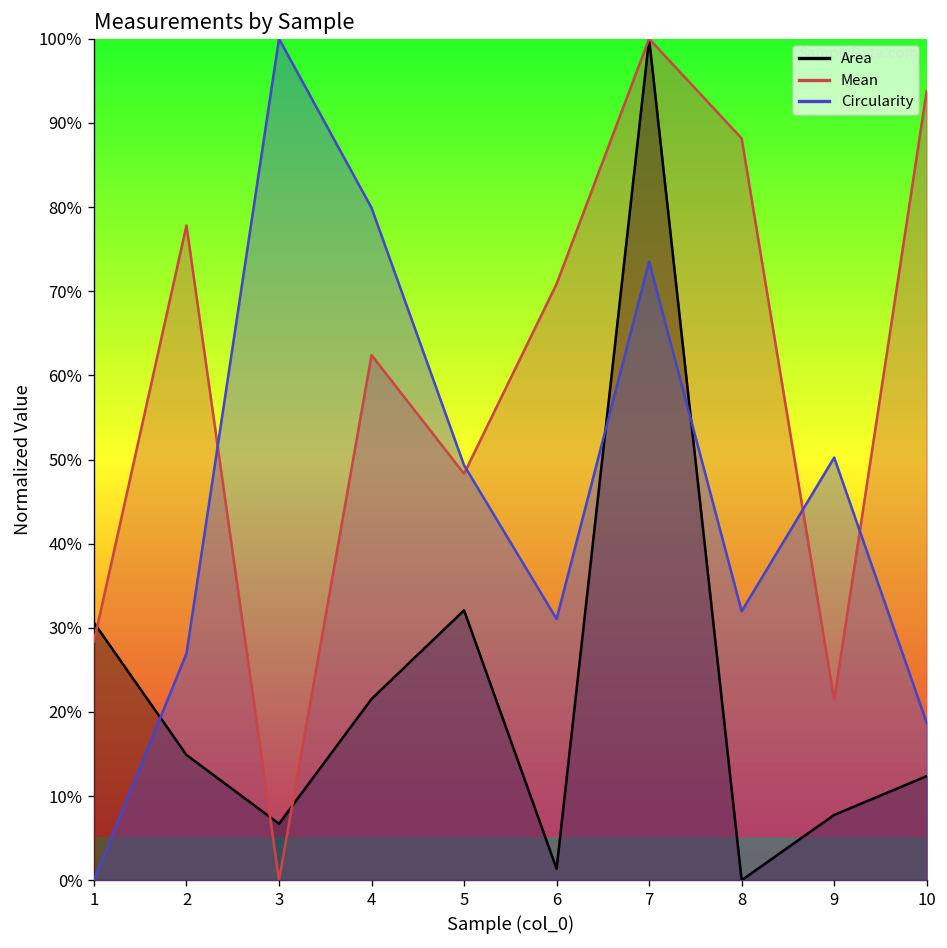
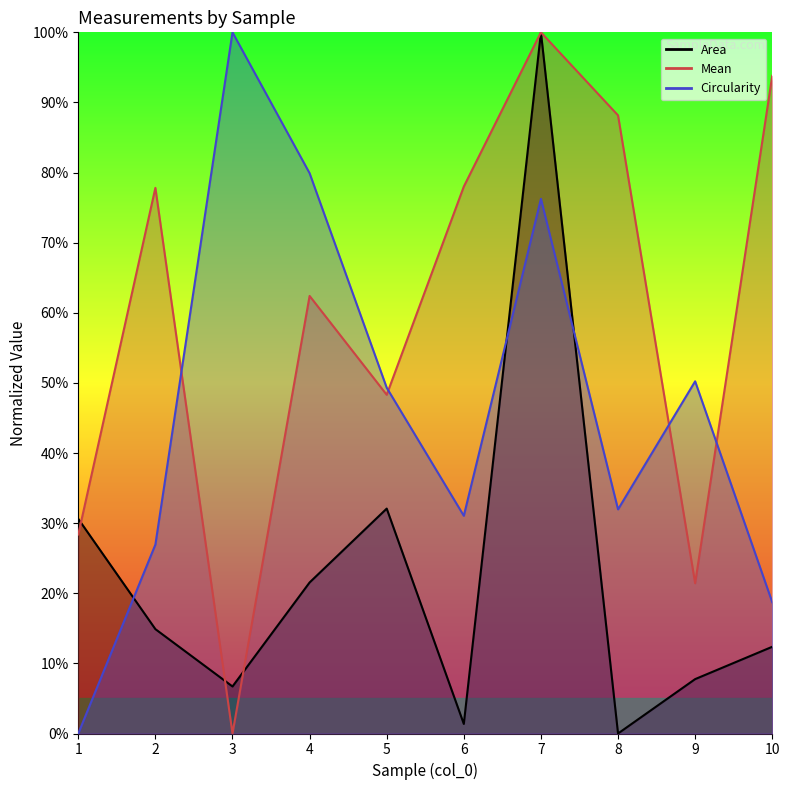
  {
    "Area": {
      "1": "31%",
      "2": "15%",
      "3": "7%",
      "4": "22%",
      "5": "32%",
      "9": "8%",
      "10": "12%"
    },
    "Mean": {
      "1": "28%",
      "2": "78%",
      "4": "62%",
      "5": "48%",
-     "6": "71%",
+     "6": "78%",
      "8": "88%",
      "9": "21%",
      "10": "94%"
    },
    "Circularity": {
      "2": "27%",
      "3": "100%",
      "4": "80%",
      "5": "49%",
      "6": "31%",
-     "7": "74%",
+     "7": "76%",
      "8": "32%",
      "9": "50%",
      "10": "19%"
    }
  }
